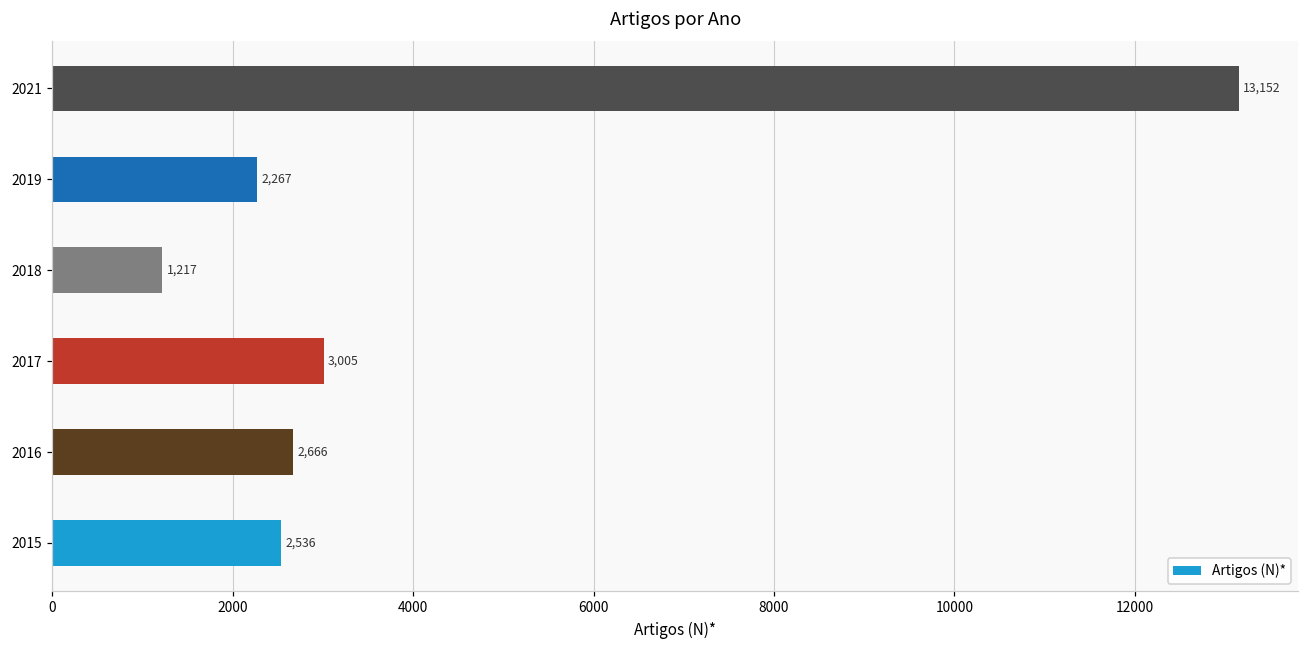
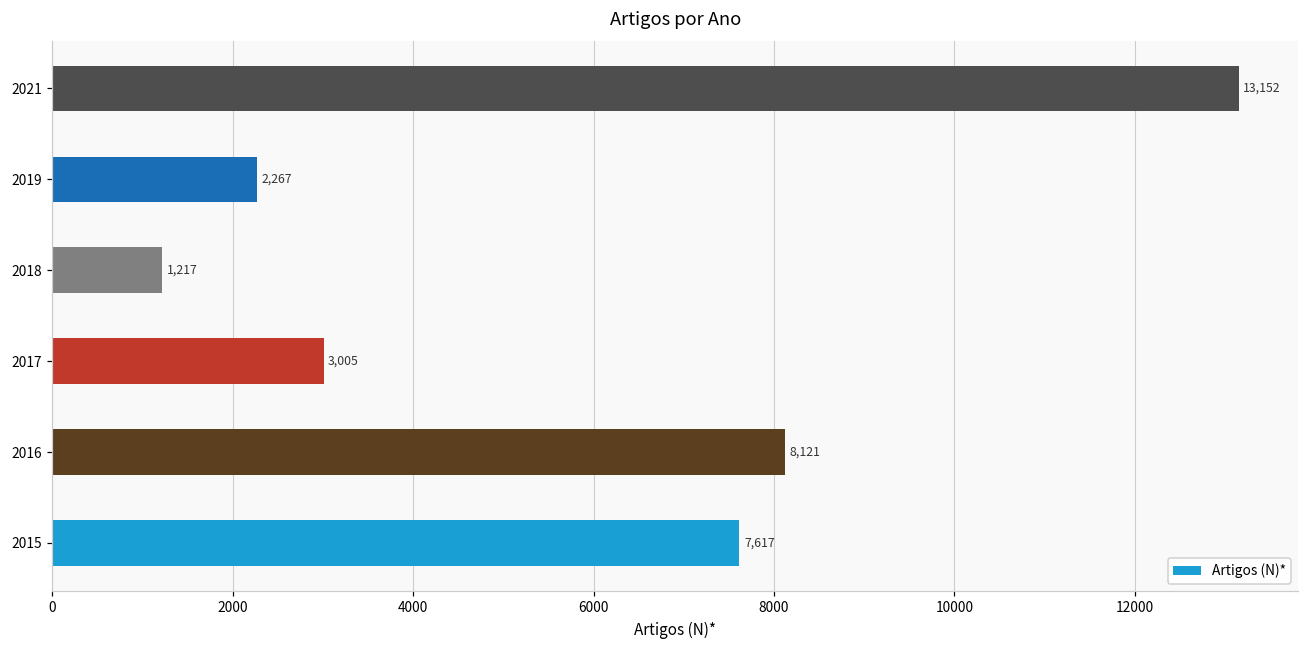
  {
    "2021": "13,152",
    "2019": "2,267",
    "2018": "1,217",
    "2017": "3,005",
-   "2016": "2,666",
-   "2015": "2,536"
+   "2016": "8,121",
+   "2015": "7,617"
  }
